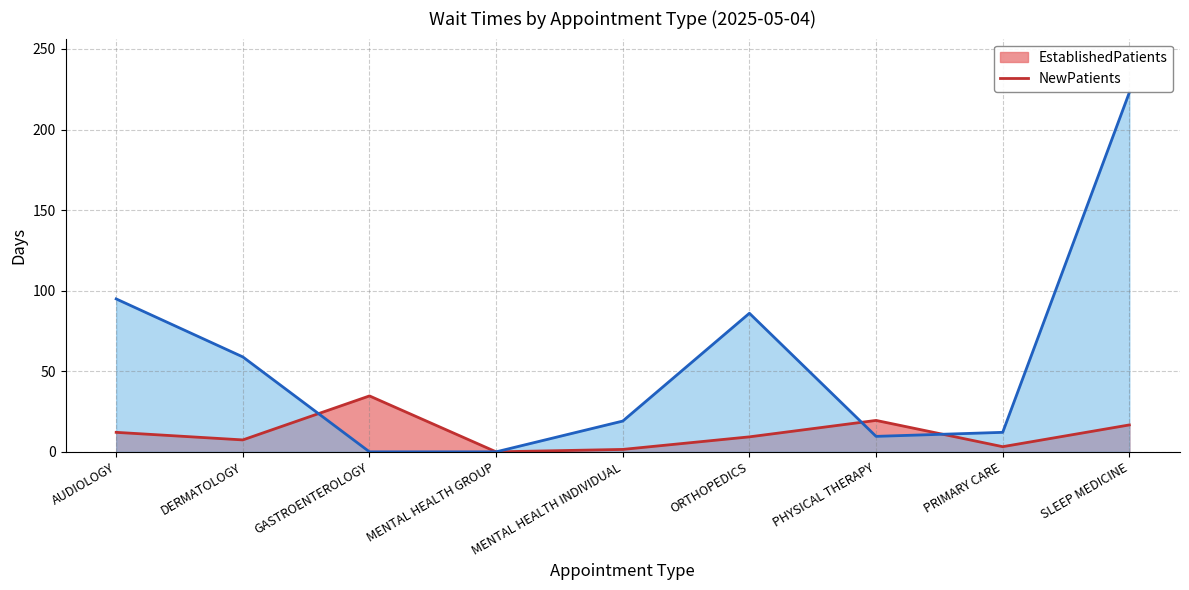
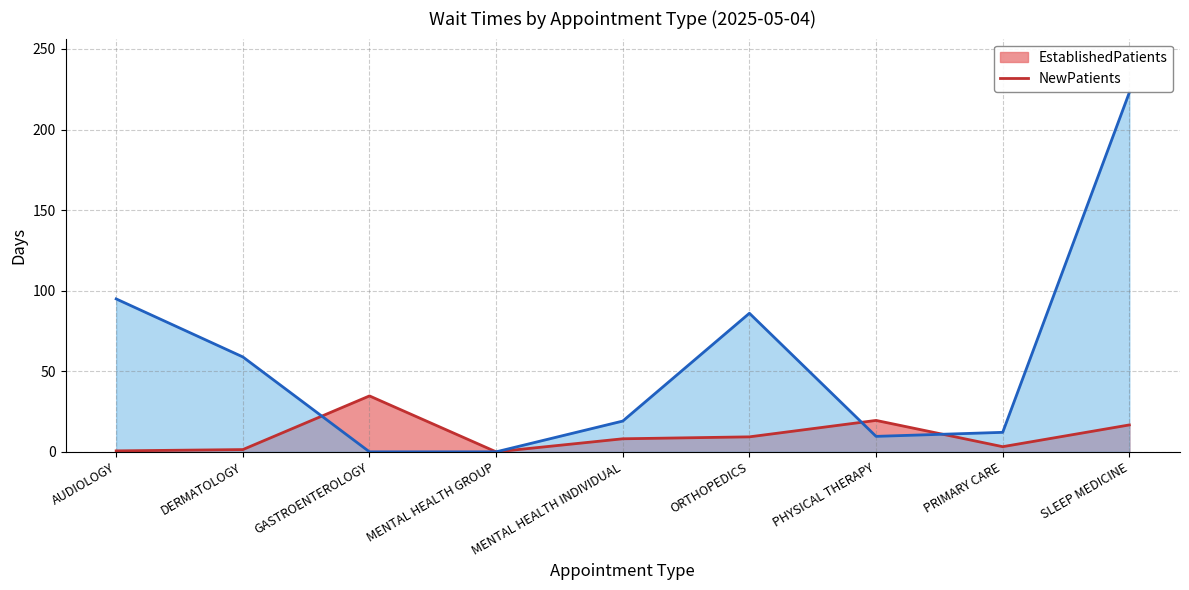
  {
    "EstablishedPatients": {
-     "AUDIOLOGY": 12,
-     "DERMATOLOGY": 7,
+     "AUDIOLOGY": 1,
+     "DERMATOLOGY": 1,
      "GASTROENTEROLOGY": 35,
-     "MENTAL HEALTH INDIVIDUAL": 2,
+     "MENTAL HEALTH INDIVIDUAL": 8,
      "ORTHOPEDICS": 9,
      "PHYSICAL THERAPY": 20,
      "PRIMARY CARE": 3,
      "SLEEP MEDICINE": 17
    }
  }
